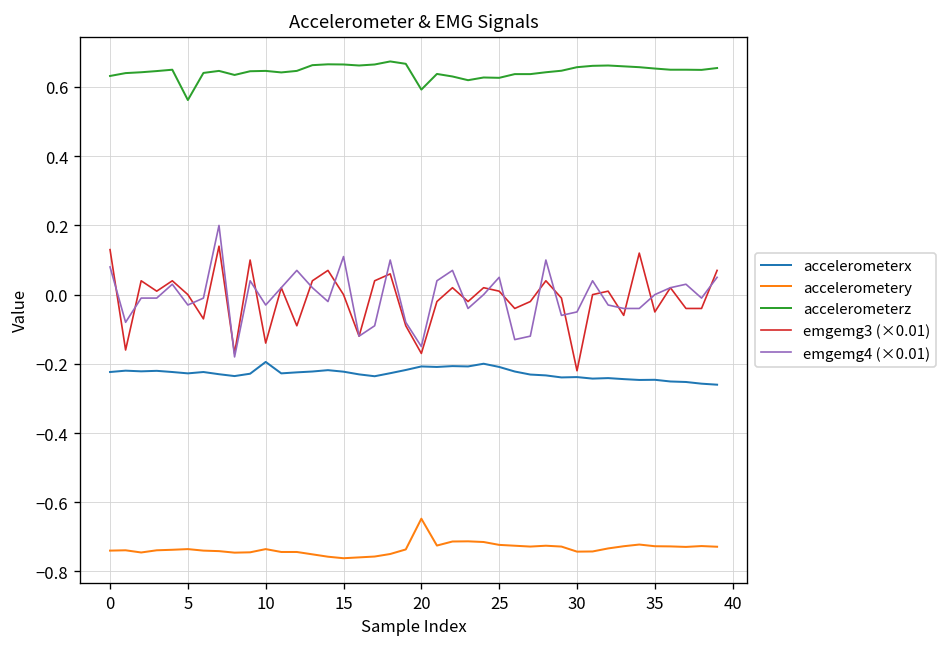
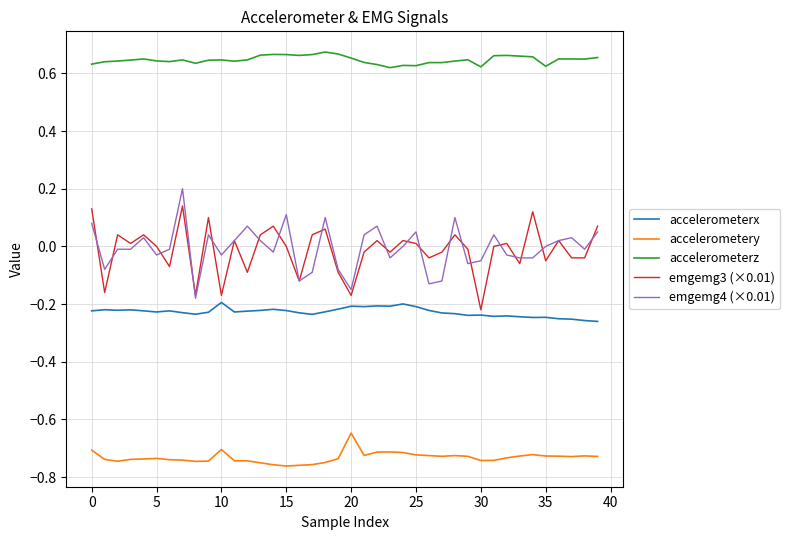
  {
    "accelerometerx": {
      "0": -0.22,
      "5": -0.23,
      "10": -0.19,
      "15": -0.22,
      "20": -0.21,
      "25": -0.21,
      "30": -0.24,
      "35": -0.25
    },
    "accelerometery": {
-     "0": -0.74,
+     "0": -0.71,
      "5": -0.74,
-     "10": -0.74,
+     "10": -0.70,
      "15": -0.76,
      "20": -0.65,
      "25": -0.72,
      "30": -0.74,
      "35": -0.73
    },
    "accelerometerz": {
      "0": 0.63,
-     "5": 0.56,
+     "5": 0.64,
      "10": 0.65,
      "15": 0.67,
-     "20": 0.59,
+     "20": 0.65,
      "25": 0.63,
-     "30": 0.66,
-     "35": 0.65
+     "30": 0.62,
+     "35": 0.62
    },
    "emgemg3 (×0.01)": {
      "0": 0.13,
      "5": 0.00,
-     "10": -0.14,
+     "10": -0.17,
      "15": 0.00,
      "20": -0.17,
      "25": 0.01,
      "30": -0.22,
      "35": -0.05
    },
    "emgemg4 (×0.01)": {
      "0": 0.08,
      "5": -0.03,
      "10": -0.03,
      "15": 0.11,
      "20": -0.15,
      "25": 0.05,
      "30": -0.05,
      "35": 0.00
    }
  }
